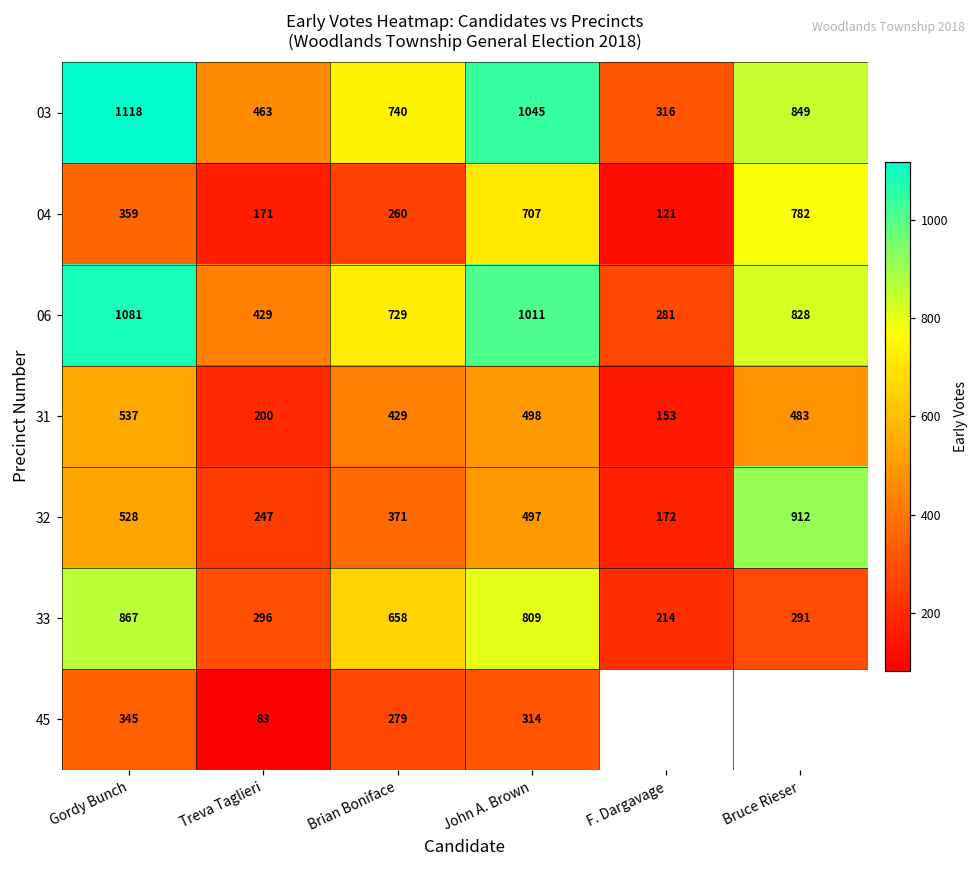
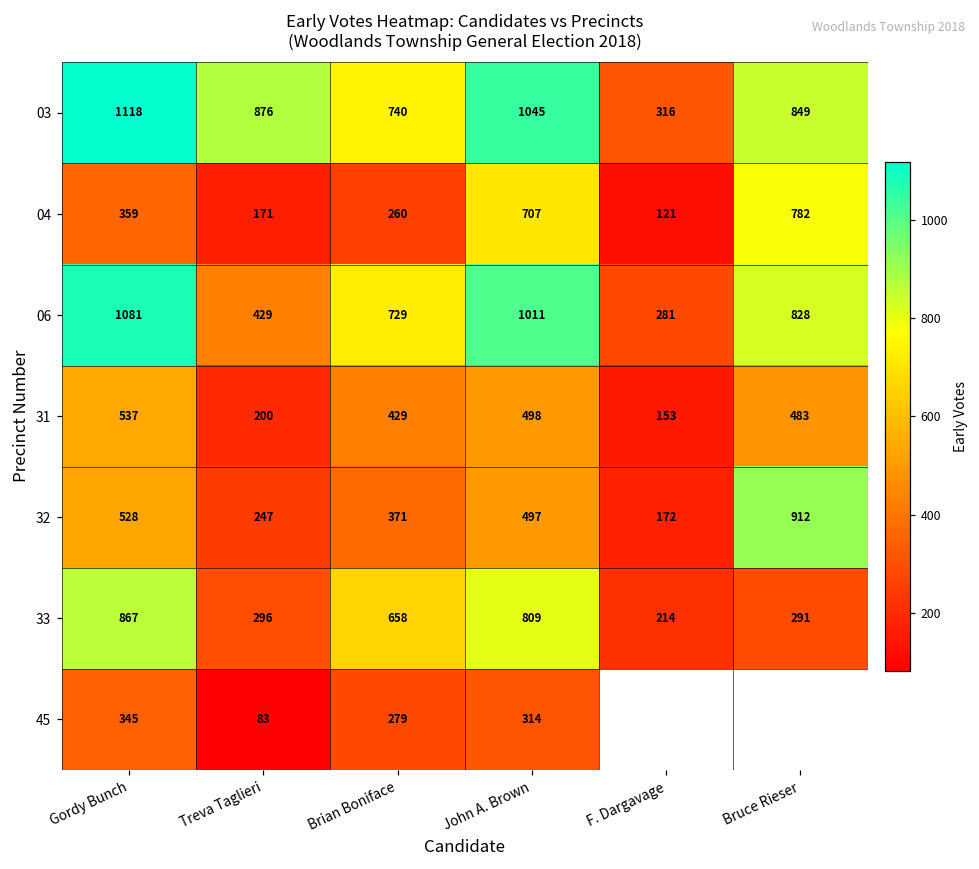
  {
    "03": {
      "Gordy Bunch": 1118,
-     "Treva Taglieri": 463,
+     "Treva Taglieri": 876,
      "Brian Boniface": 740,
      "John A. Brown": 1045,
      "F. Dargavage": 316,
      "Bruce Rieser": 849
    },
    "04": {
      "Gordy Bunch": 359,
      "Treva Taglieri": 171,
      "Brian Boniface": 260,
      "John A. Brown": 707,
      "F. Dargavage": 121,
      "Bruce Rieser": 782
    },
    "06": {
      "Gordy Bunch": 1081,
      "Treva Taglieri": 429,
      "Brian Boniface": 729,
      "John A. Brown": 1011,
      "F. Dargavage": 281,
      "Bruce Rieser": 828
    },
    "31": {
      "Gordy Bunch": 537,
      "Treva Taglieri": 200,
      "Brian Boniface": 429,
      "John A. Brown": 498,
      "F. Dargavage": 153,
      "Bruce Rieser": 483
    },
    "32": {
      "Gordy Bunch": 528,
      "Treva Taglieri": 247,
      "Brian Boniface": 371,
      "John A. Brown": 497,
      "F. Dargavage": 172,
      "Bruce Rieser": 912
    },
    "33": {
      "Gordy Bunch": 867,
      "Treva Taglieri": 296,
      "Brian Boniface": 658,
      "John A. Brown": 809,
      "F. Dargavage": 214,
      "Bruce Rieser": 291
    },
    "45": {
      "Gordy Bunch": 345,
      "Treva Taglieri": 83,
      "Brian Boniface": 279,
      "John A. Brown": 314
    }
  }
